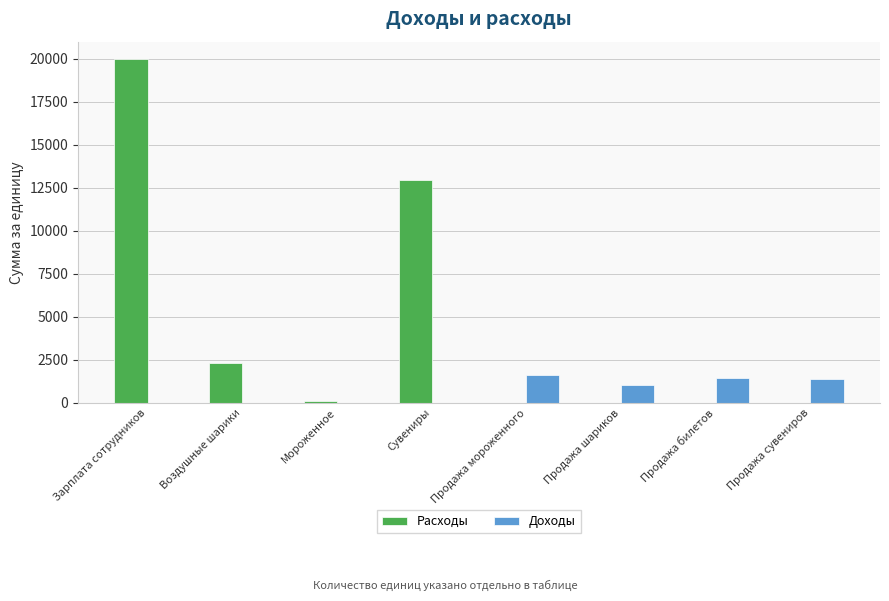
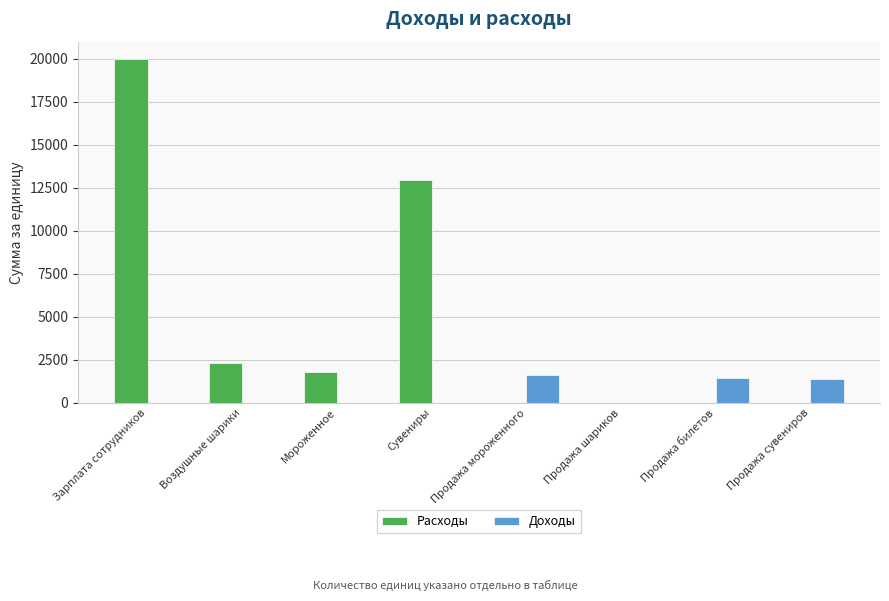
  {
    "Расходы": {
      "Зарплата сотрудников": 20000,
      "Воздушные шарики": 2300,
-     "Мороженное": 100,
+     "Мороженное": 1800,
      "Сувениры": 13000,
      "Продажа мороженного": 0,
      "Продажа шариков": 0,
      "Продажа билетов": 0,
      "Продажа сувениров": 0
    },
    "Доходы": {
      "Зарплата сотрудников": 0,
      "Воздушные шарики": 0,
      "Мороженное": 0,
      "Сувениры": 0,
      "Продажа мороженного": 1700,
-     "Продажа шариков": 1100,
+     "Продажа шариков": 0,
      "Продажа билетов": 1500,
      "Продажа сувениров": 1400
    }
  }
